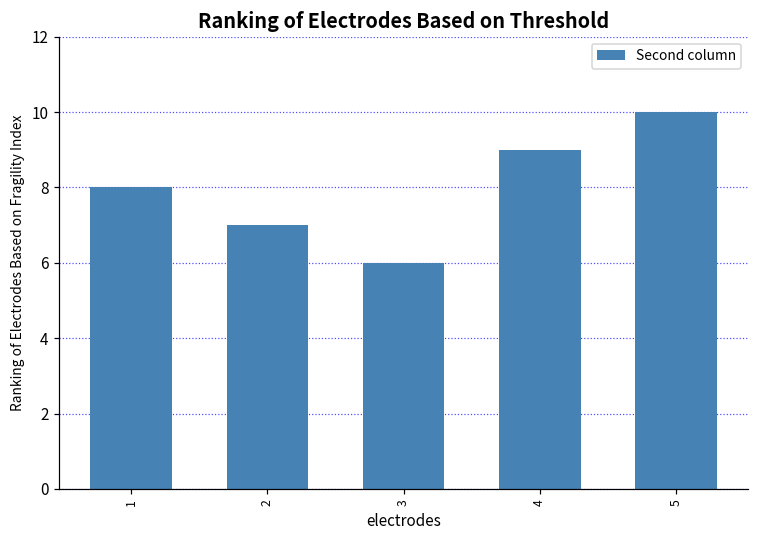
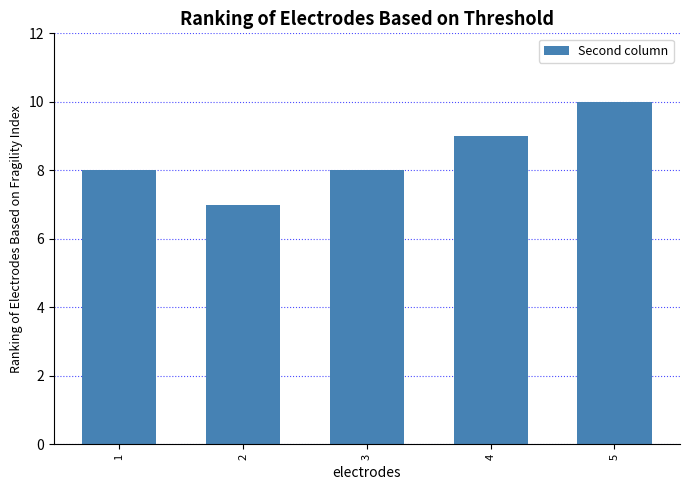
  {
    "1": 8,
    "2": 7,
-   "3": 6,
+   "3": 8,
    "4": 9,
    "5": 10
  }
